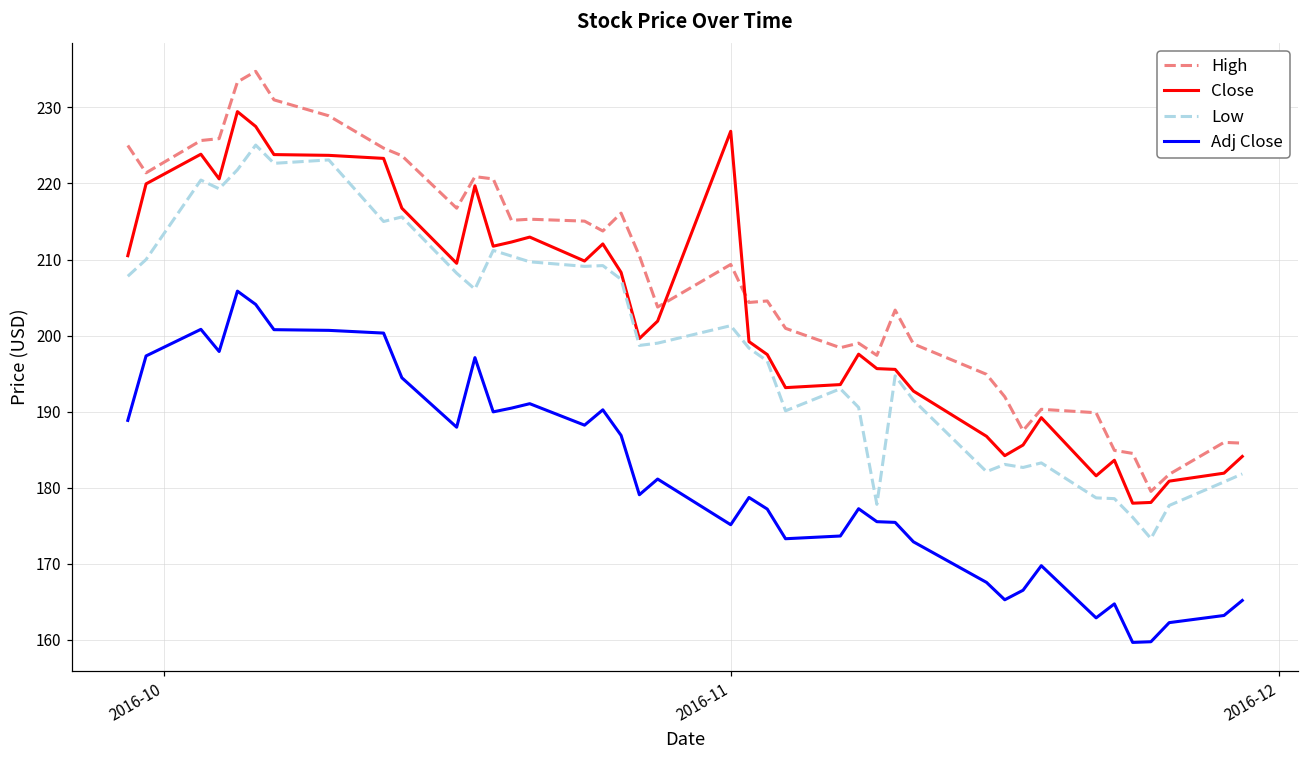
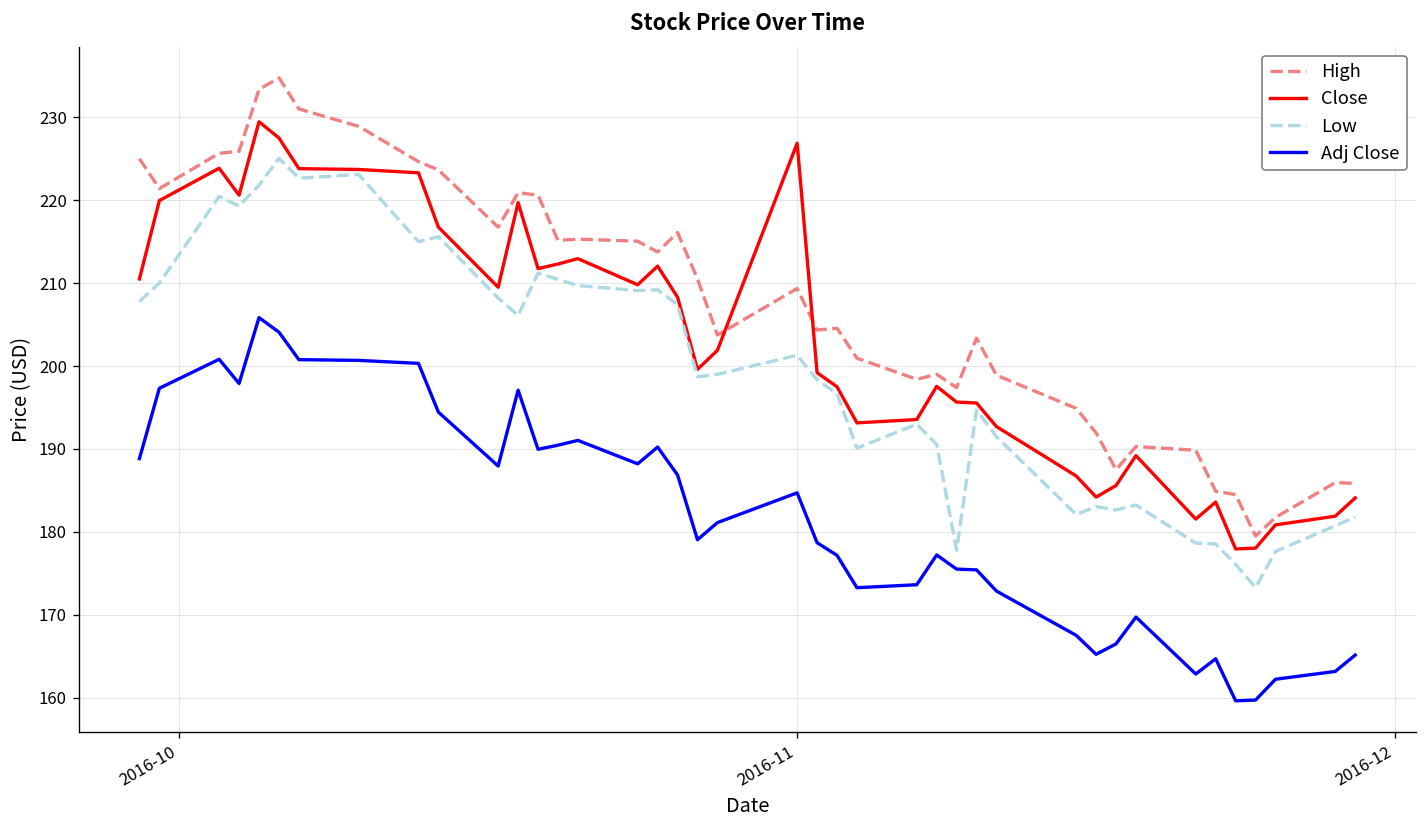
  {
    "High": {
      "2016-11": 209
    },
    "Close": {
      "2016-11": 227
    },
    "Low": {
      "2016-11": 201
    },
    "Adj Close": {
-     "2016-11": 175
+     "2016-11": 185
    }
  }
